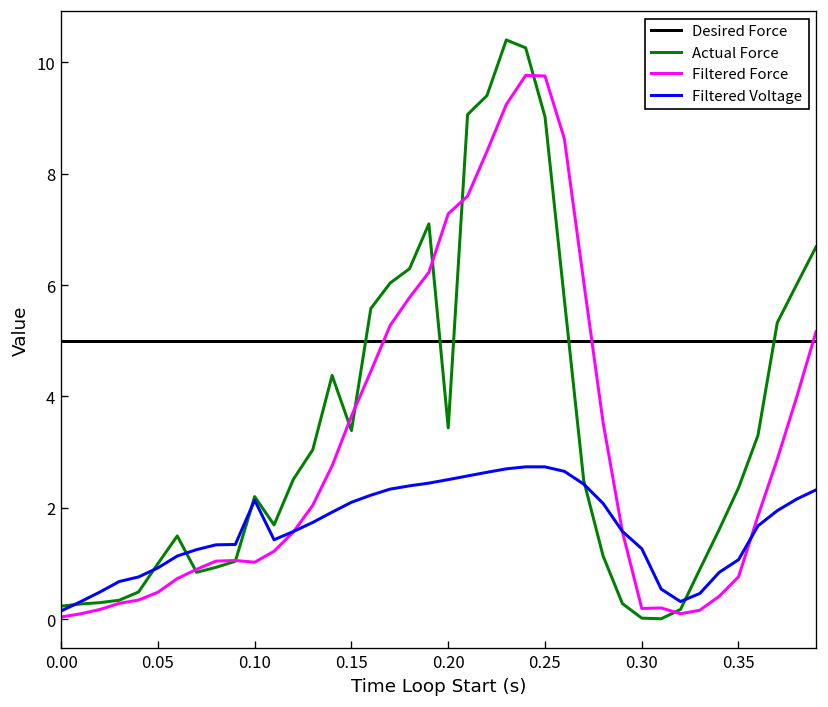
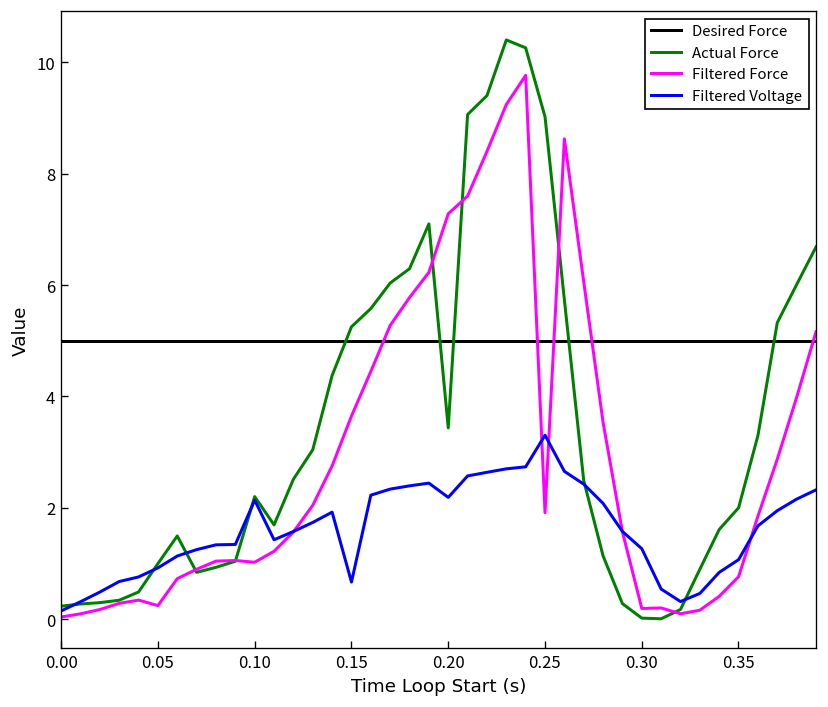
  {
    "Desired Force": {
      "0.00": 5.0,
      "0.05": 5.0,
      "0.10": 5.0,
      "0.15": 5.0,
      "0.20": 5.0,
      "0.25": 5.0,
      "0.30": 5.0,
      "0.35": 5.0
    },
    "Actual Force": {
      "0.00": 0.2,
      "0.05": 1.0,
      "0.10": 2.2,
-     "0.15": 3.4,
+     "0.15": 5.3,
      "0.20": 3.4,
      "0.25": 9.0,
      "0.30": 0.0,
-     "0.35": 2.4
+     "0.35": 2.0
    },
    "Filtered Force": {
      "0.00": 0.0,
-     "0.05": 0.5,
+     "0.05": 0.2,
      "0.10": 1.0,
      "0.15": 3.6,
      "0.20": 7.3,
-     "0.25": 9.8,
+     "0.25": 1.9,
      "0.30": 0.2,
      "0.35": 0.8
    },
    "Filtered Voltage": {
      "0.00": 0.1,
      "0.05": 0.9,
      "0.10": 2.1,
-     "0.15": 2.1,
-     "0.20": 2.5,
-     "0.25": 2.7,
+     "0.15": 0.7,
+     "0.20": 2.2,
+     "0.25": 3.3,
      "0.30": 1.3,
      "0.35": 1.1
    }
  }
